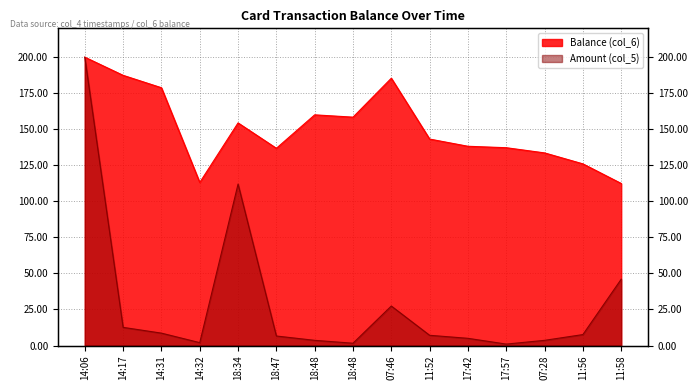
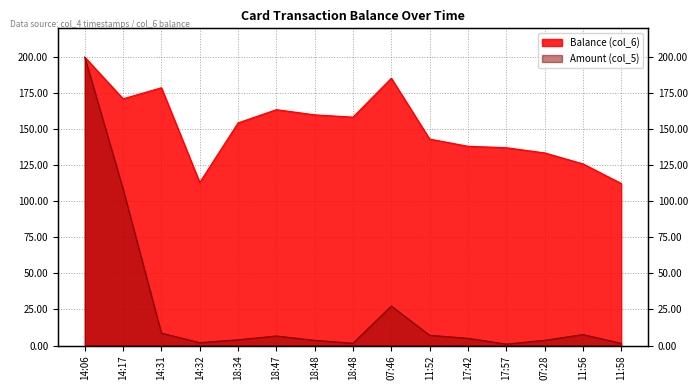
  {
    "Balance (col_6)": {
-     "14:17": 187,
+     "14:17": 171,
      "14:31": 179,
      "14:32": 113,
      "18:34": 154,
-     "18:47": 137,
+     "18:47": 164,
      "07:46": 185,
      "11:52": 143,
      "17:42": 138,
      "17:57": 137,
      "07:28": 134,
      "11:56": 126,
      "11:58": 112
    },
    "Amount (col_5)": {
-     "14:17": 13,
+     "14:17": 109,
      "14:31": 9,
      "14:32": 2,
-     "18:34": 112,
+     "18:34": 4,
      "18:47": 7,
      "07:46": 27,
      "11:52": 7,
      "17:42": 5,
      "17:57": 1,
      "07:28": 4,
      "11:56": 8,
-     "11:58": 46
+     "11:58": 2
    }
  }
